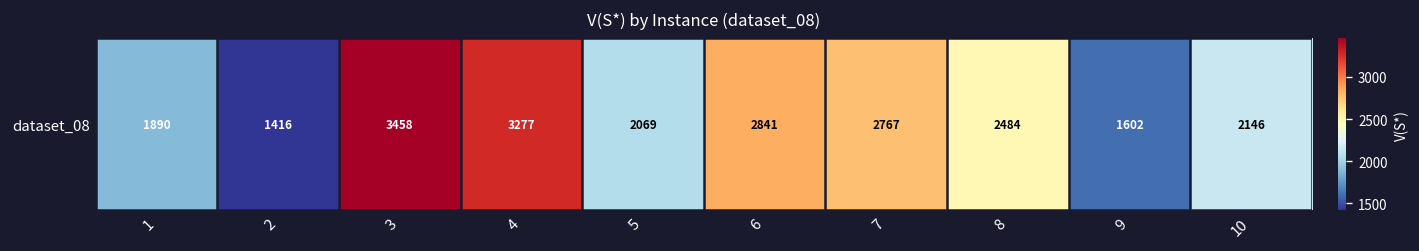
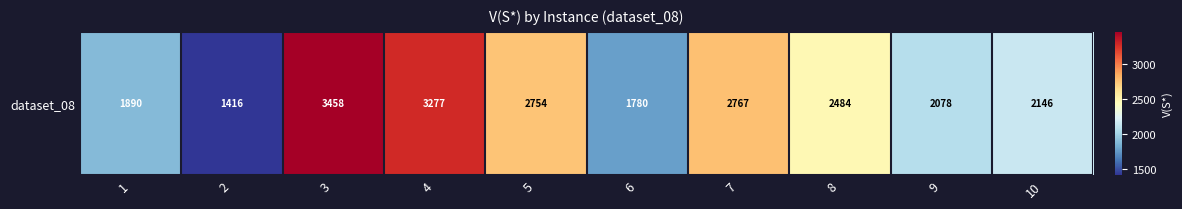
  {
    "dataset_08": {
      "1": 1890,
      "2": 1416,
      "3": 3458,
      "4": 3277,
-     "5": 2069,
-     "6": 2841,
+     "5": 2754,
+     "6": 1780,
      "7": 2767,
      "8": 2484,
-     "9": 1602,
+     "9": 2078,
      "10": 2146
    }
  }
